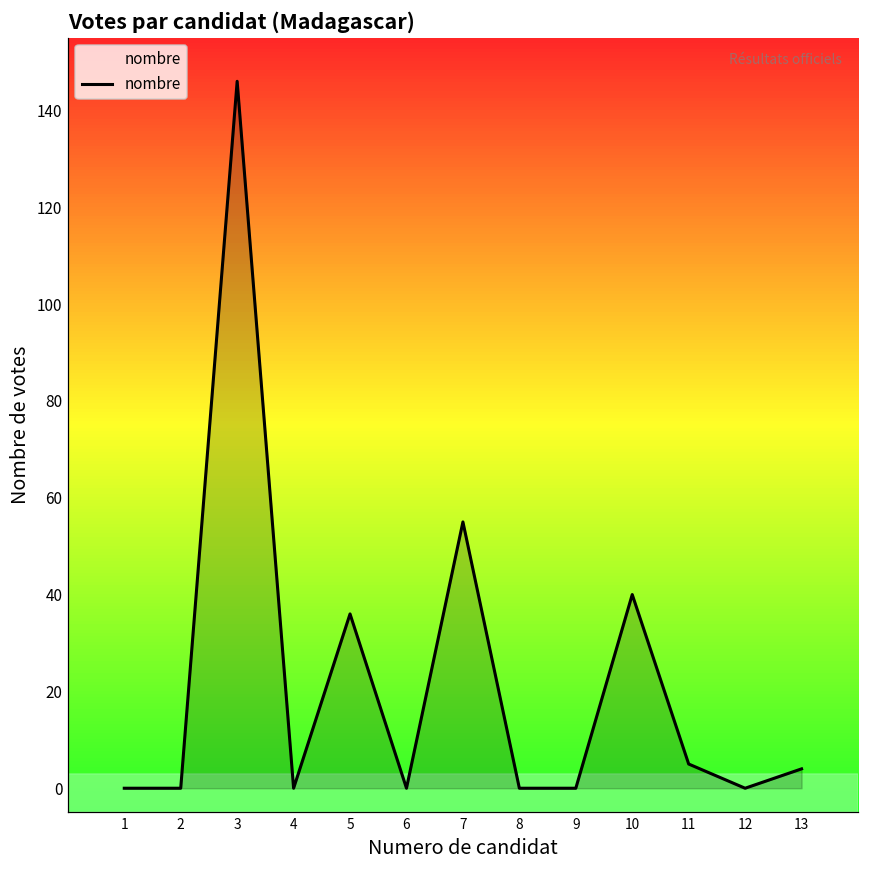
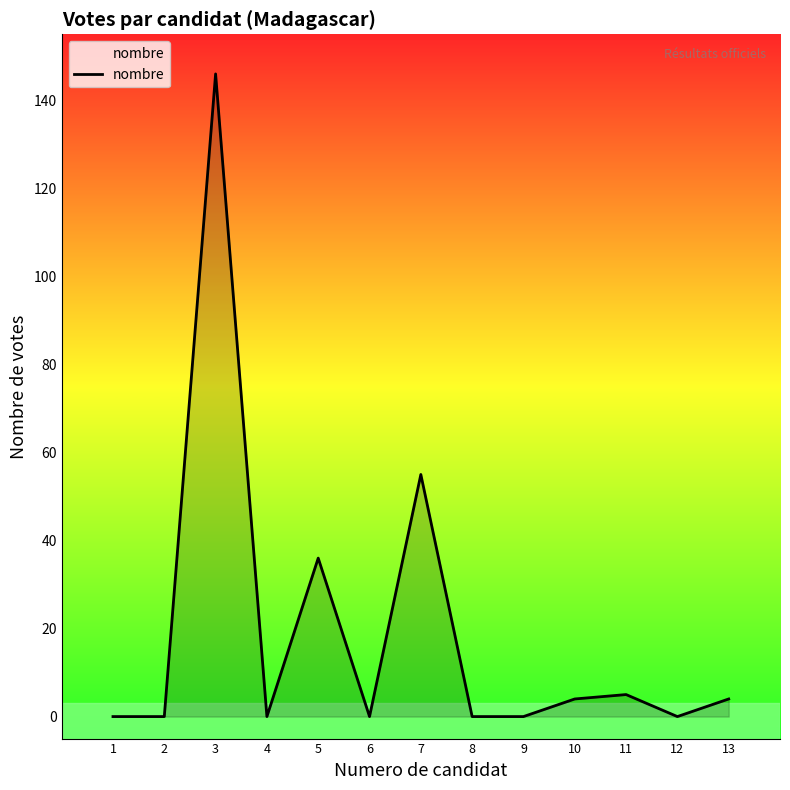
  {
    "3": 146,
    "5": 36,
    "7": 55,
-   "10": 40,
+   "10": 4,
    "11": 5,
    "13": 4
  }
